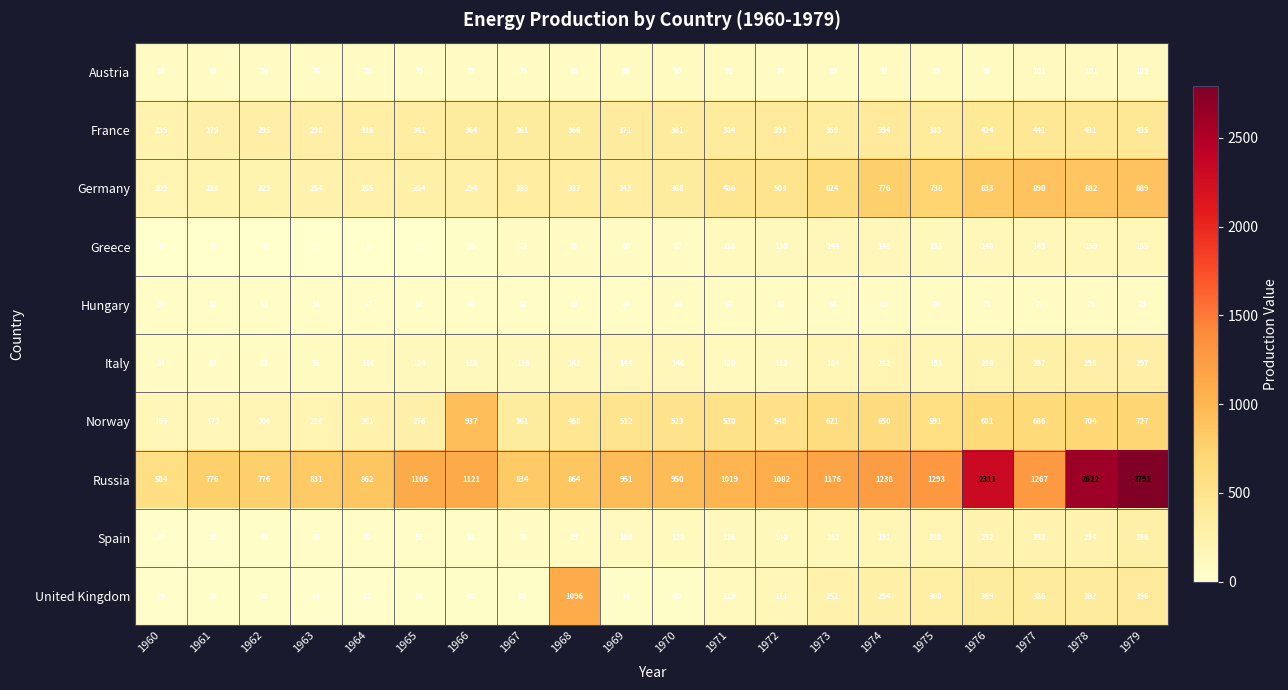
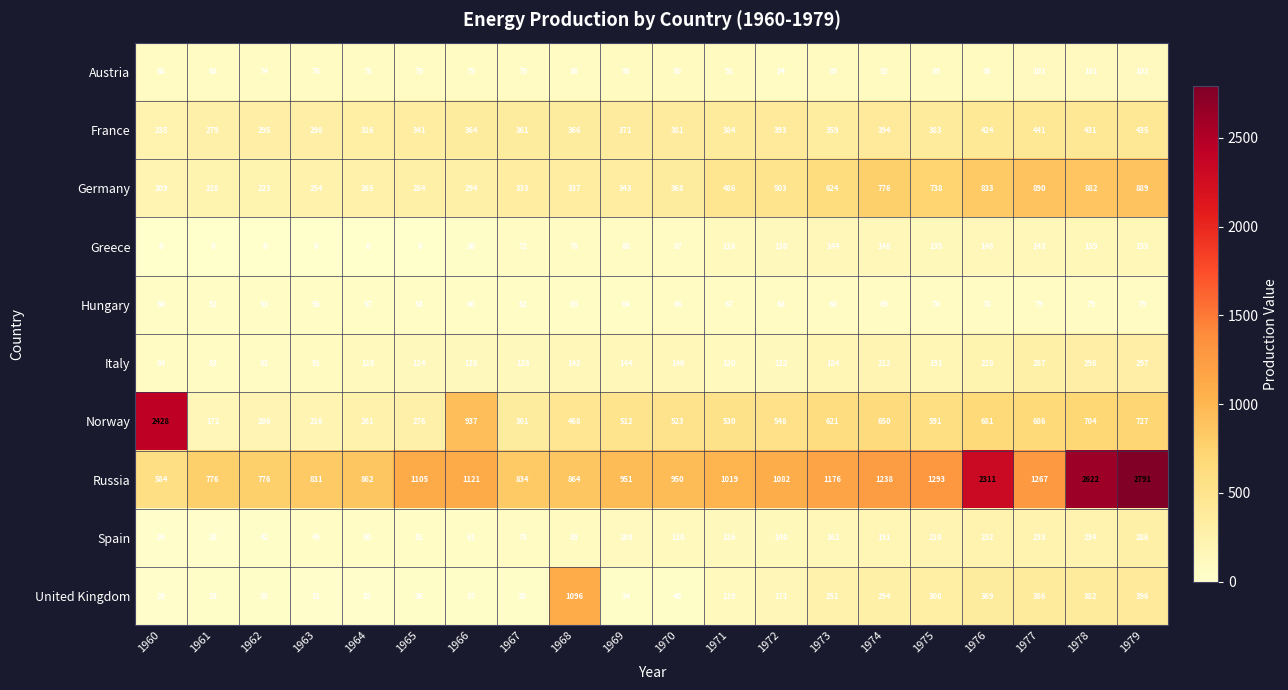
  {
    "Austria": {
      "1960": 68,
      "1961": 68,
      "1962": 74,
      "1963": 76,
      "1964": 78,
      "1965": 79,
      "1966": 79,
      "1967": 79,
      "1968": 86,
      "1969": 96,
      "1970": 90,
      "1971": 91,
      "1972": 84,
      "1973": 89,
      "1974": 92,
      "1975": 89,
      "1976": 98,
      "1977": 101,
      "1978": 101,
      "1979": 102
    },
    "France": {
      "1960": 235,
      "1961": 279,
      "1962": 295,
      "1963": 298,
      "1964": 316,
      "1965": 341,
      "1966": 364,
      "1967": 361,
      "1968": 366,
      "1969": 371,
      "1970": 381,
      "1971": 384,
      "1972": 393,
      "1973": 359,
      "1974": 394,
      "1975": 383,
      "1976": 424,
      "1977": 441,
      "1978": 431,
      "1979": 435
    },
    "Germany": {
      "1960": 209,
      "1961": 228,
      "1962": 223,
      "1963": 254,
      "1964": 265,
      "1965": 284,
      "1966": 294,
      "1967": 333,
      "1968": 337,
      "1969": 343,
      "1970": 368,
      "1971": 486,
      "1972": 503,
      "1973": 624,
      "1974": 776,
      "1975": 738,
      "1976": 833,
      "1977": 890,
      "1978": 882,
      "1979": 889
    },
    "Greece": {
      "1960": 0,
      "1961": 0,
      "1962": 0,
      "1963": 0,
      "1964": 0,
      "1965": 0,
      "1966": 36,
      "1967": 72,
      "1968": 76,
      "1969": 80,
      "1970": 87,
      "1971": 116,
      "1972": 130,
      "1973": 144,
      "1974": 148,
      "1975": 135,
      "1976": 148,
      "1977": 143,
      "1978": 159,
      "1979": 155
    },
    "Hungary": {
      "1960": 50,
      "1961": 51,
      "1962": 53,
      "1963": 56,
      "1964": 57,
      "1965": 58,
      "1966": 60,
      "1967": 62,
      "1968": 63,
      "1969": 64,
      "1970": 66,
      "1971": 67,
      "1972": 68,
      "1973": 68,
      "1974": 69,
      "1975": 70,
      "1976": 78,
      "1977": 79,
      "1978": 79,
      "1979": 79
    },
    "Italy": {
      "1960": 84,
      "1961": 83,
      "1962": 83,
      "1963": 91,
      "1964": 116,
      "1965": 124,
      "1966": 128,
      "1967": 128,
      "1968": 142,
      "1969": 144,
      "1970": 146,
      "1971": 120,
      "1972": 122,
      "1973": 184,
      "1974": 212,
      "1975": 191,
      "1976": 228,
      "1977": 287,
      "1978": 298,
      "1979": 297
    },
    "Norway": {
-     "1960": 165,
+     "1960": 2428,
      "1961": 172,
      "1962": 206,
      "1963": 216,
      "1964": 261,
      "1965": 276,
      "1966": 937,
      "1967": 361,
      "1968": 468,
      "1969": 512,
      "1970": 523,
      "1971": 530,
      "1972": 548,
      "1973": 621,
      "1974": 650,
      "1975": 591,
      "1976": 681,
      "1977": 686,
      "1978": 704,
      "1979": 727
    },
    "Russia": {
      "1960": 584,
      "1961": 776,
      "1962": 776,
      "1963": 831,
      "1964": 862,
      "1965": 1105,
      "1966": 1121,
      "1967": 834,
      "1968": 864,
      "1969": 951,
      "1970": 950,
      "1971": 1019,
      "1972": 1082,
      "1973": 1176,
      "1974": 1238,
      "1975": 1293,
      "1976": 2311,
      "1977": 1267,
      "1978": 2622,
      "1979": 2791
    },
    "Spain": {
      "1960": 24,
      "1961": 28,
      "1962": 42,
      "1963": 45,
      "1964": 50,
      "1965": 51,
      "1966": 61,
      "1967": 78,
      "1968": 89,
      "1969": 103,
      "1970": 120,
      "1971": 126,
      "1972": 140,
      "1973": 162,
      "1974": 191,
      "1975": 210,
      "1976": 232,
      "1977": 233,
      "1978": 234,
      "1979": 286
    },
    "United Kingdom": {
      "1960": 29,
      "1961": 33,
      "1962": 35,
      "1963": 31,
      "1964": 32,
      "1965": 36,
      "1966": 37,
      "1967": 39,
      "1968": 1096,
      "1969": 34,
      "1970": 40,
      "1971": 119,
      "1972": 171,
      "1973": 251,
      "1974": 294,
      "1975": 308,
      "1976": 369,
      "1977": 386,
      "1978": 382,
      "1979": 396
    }
  }
